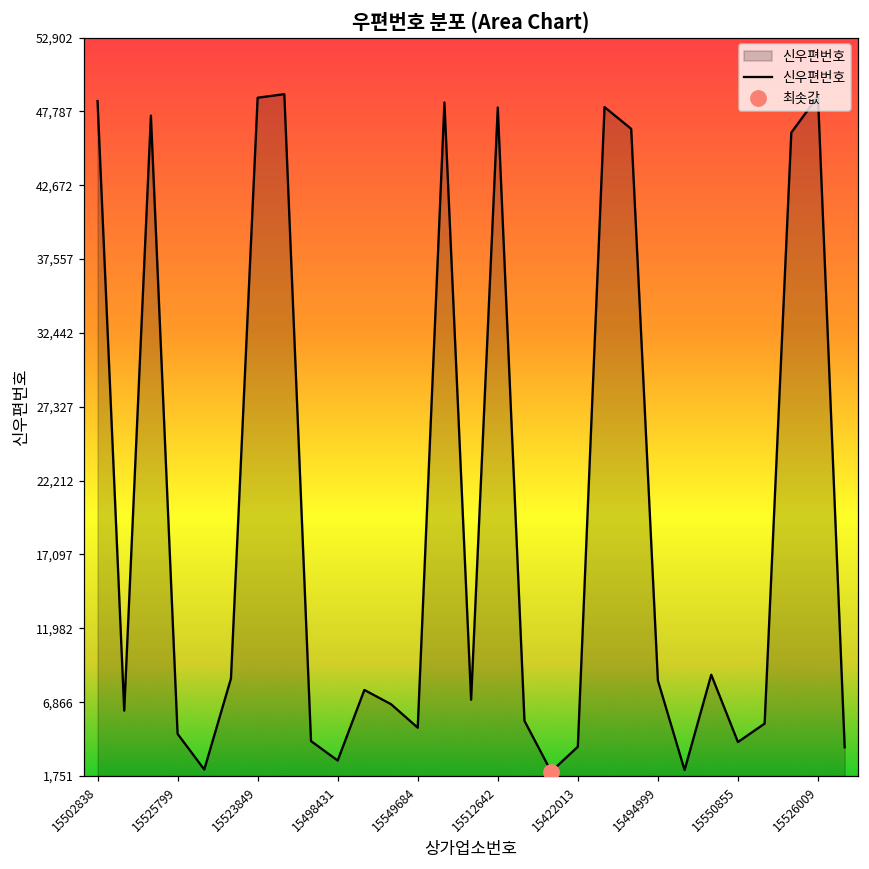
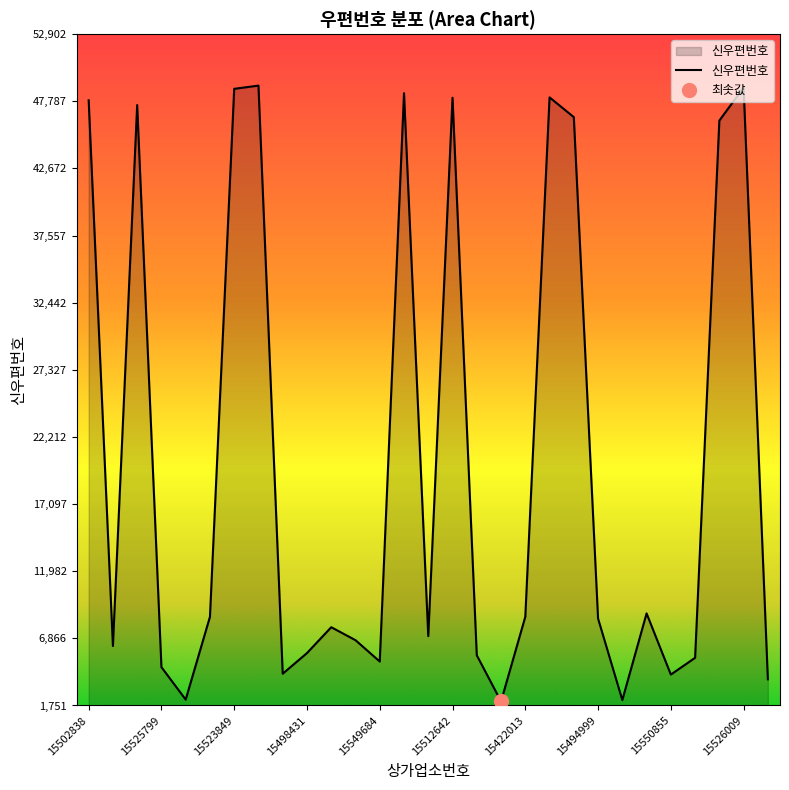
  {
    "신우편번호": {
-     "15502838": "48,500",
+     "15502838": "47,900",
      "15525799": "4,700",
      "15523849": "48,700",
-     "15498431": "2,800",
+     "15498431": "5,700",
      "15549684": "5,100",
      "15512642": "48,100",
-     "15422013": "3,800",
+     "15422013": "8,500",
      "15494999": "8,400",
      "15550855": "4,100"
    }
  }
